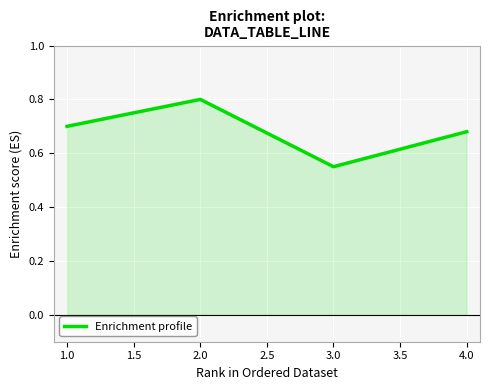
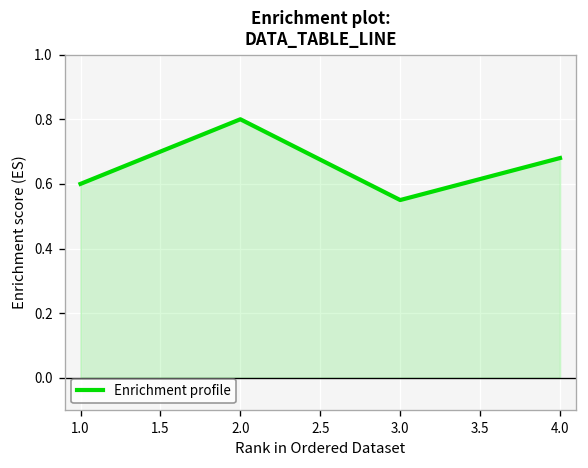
  {
-   "1.0": 0.7,
+   "1.0": 0.6,
    "2.0": 0.8,
    "3.0": 0.55,
    "4.0": 0.68
  }
